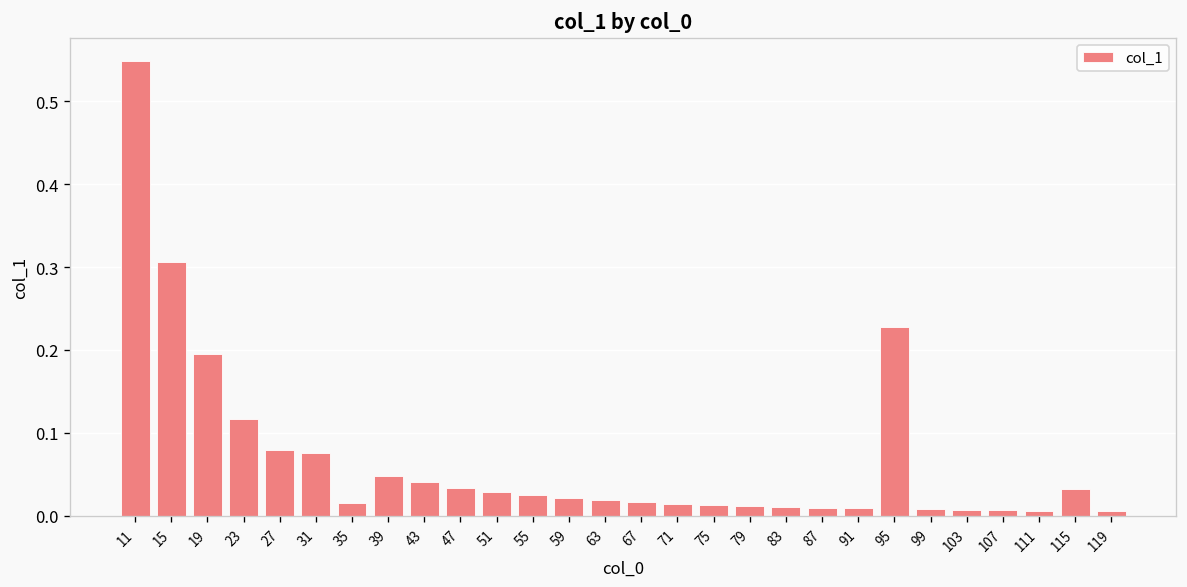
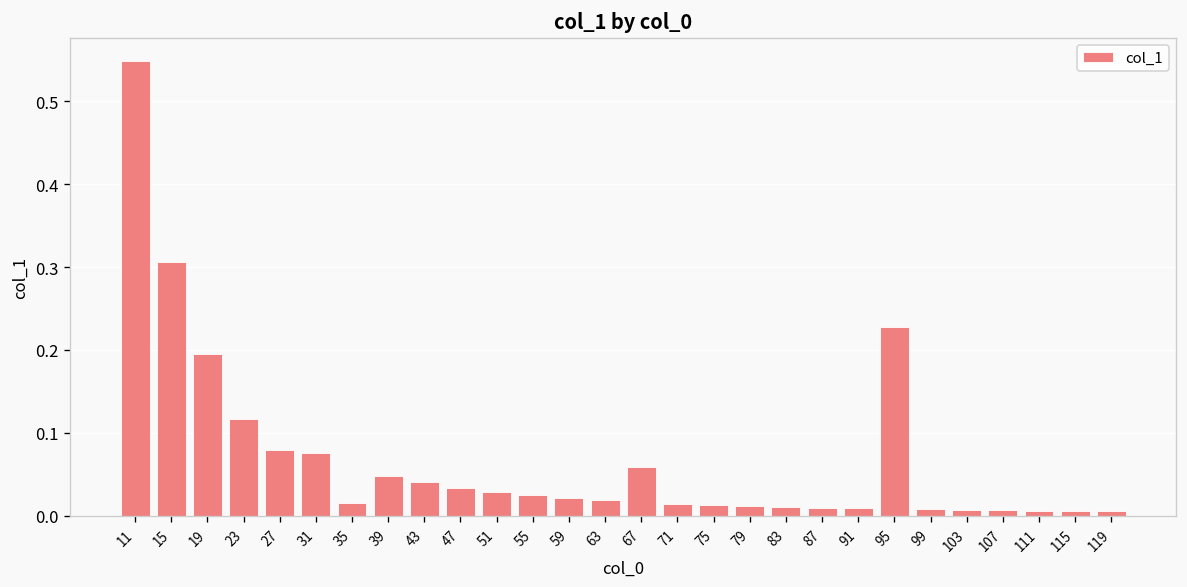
  {
    "11": 0.55,
    "15": 0.31,
    "19": 0.20,
    "23": 0.12,
    "27": 0.08,
    "31": 0.08,
    "35": 0.02,
    "39": 0.05,
    "43": 0.04,
    "47": 0.03,
    "51": 0.03,
    "55": 0.02,
    "59": 0.02,
    "63": 0.02,
-   "67": 0.02,
+   "67": 0.06,
    "71": 0.01,
    "75": 0.01,
    "79": 0.01,
    "83": 0.01,
    "87": 0.01,
    "91": 0.01,
    "95": 0.23,
    "99": 0.01,
    "103": 0.01,
    "107": 0.01,
    "111": 0.01,
-   "115": 0.03,
+   "115": 0.01,
    "119": 0.01
  }
